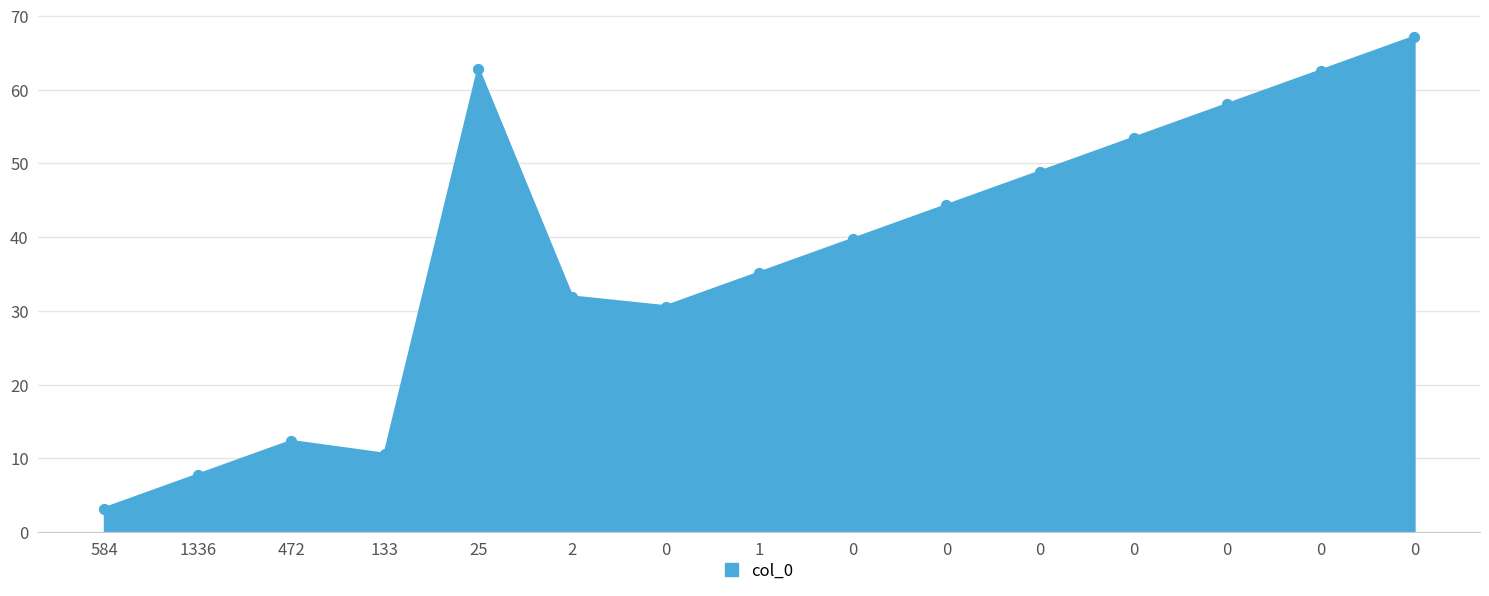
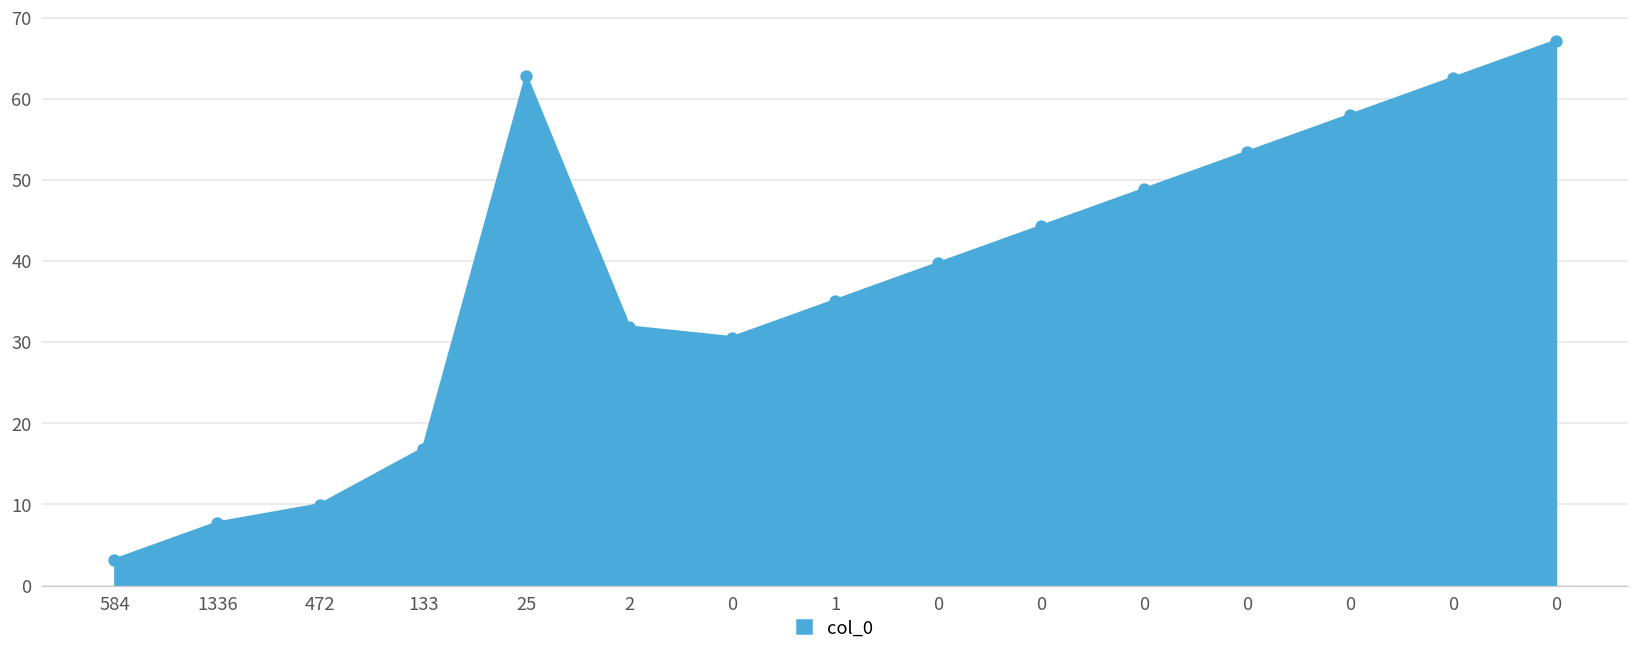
  {
    "584": 3,
    "1336": 8,
-   "472": 12,
-   "133": 11,
+   "472": 10,
+   "133": 17,
    "25": 63,
    "2": 32,
    "1": 35
  }
